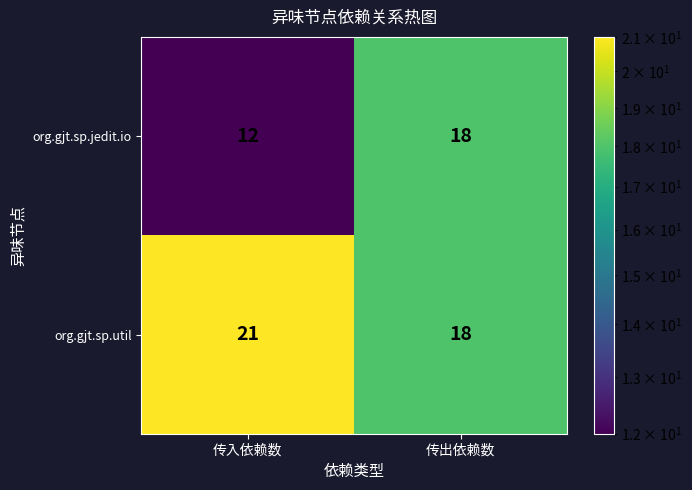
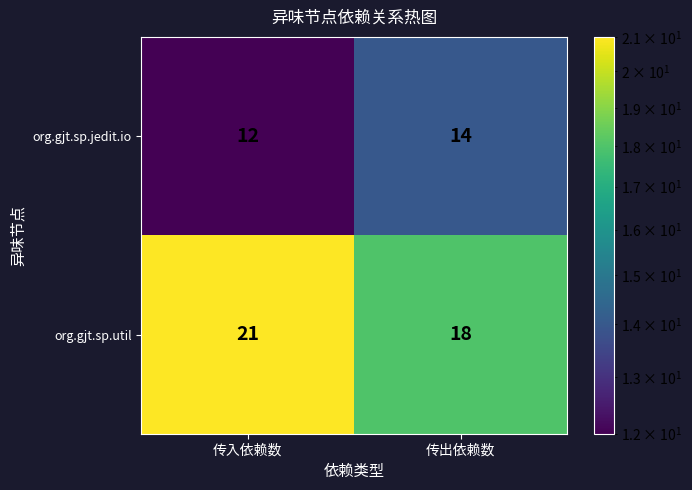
  {
    "org.gjt.sp.jedit.io": {
      "传入依赖数": 12,
-     "传出依赖数": 18
+     "传出依赖数": 14
    },
    "org.gjt.sp.util": {
      "传入依赖数": 21,
      "传出依赖数": 18
    }
  }
